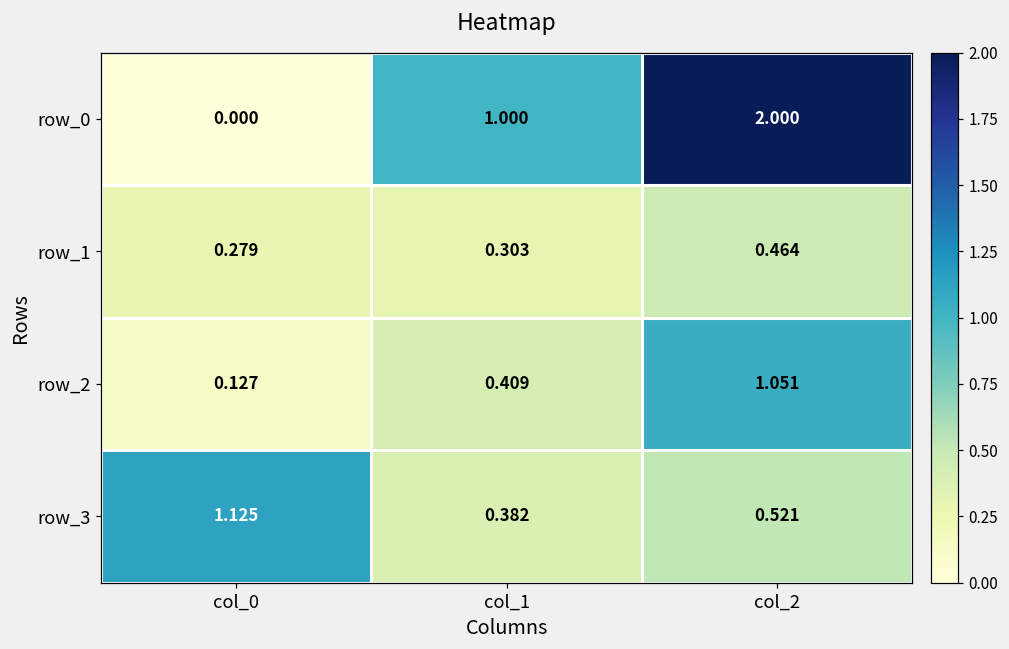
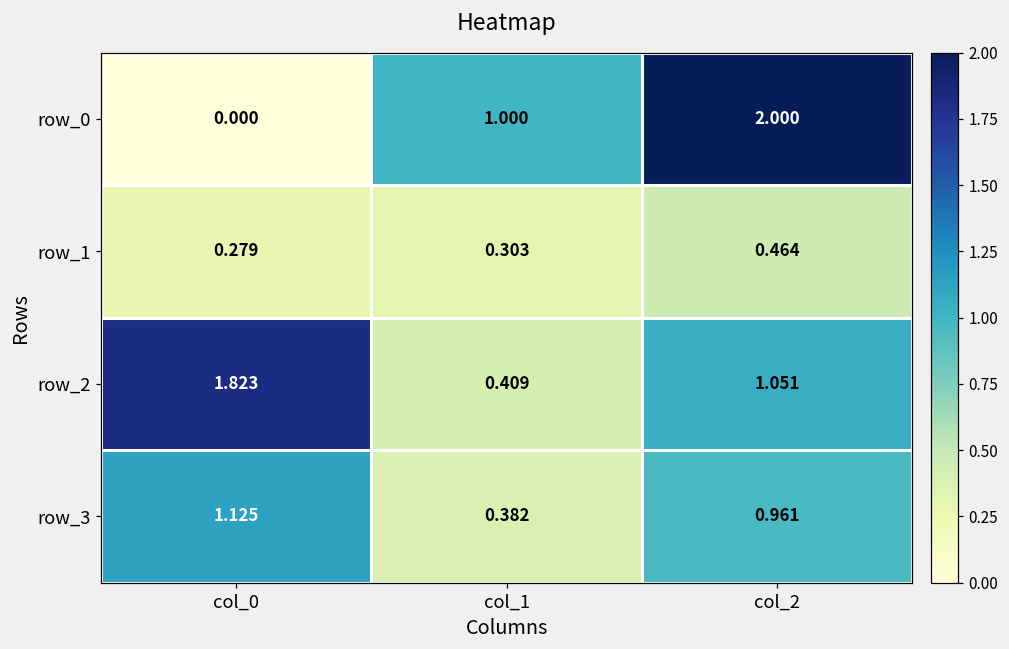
  {
    "row_0": {
      "col_0": 0.000,
      "col_1": 1.000,
      "col_2": 2.000
    },
    "row_1": {
      "col_0": 0.279,
      "col_1": 0.303,
      "col_2": 0.464
    },
    "row_2": {
-     "col_0": 0.127,
+     "col_0": 1.823,
      "col_1": 0.409,
      "col_2": 1.051
    },
    "row_3": {
      "col_0": 1.125,
      "col_1": 0.382,
-     "col_2": 0.521
+     "col_2": 0.961
    }
  }
